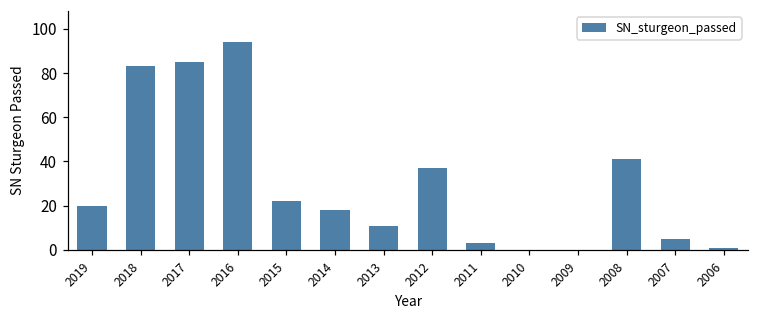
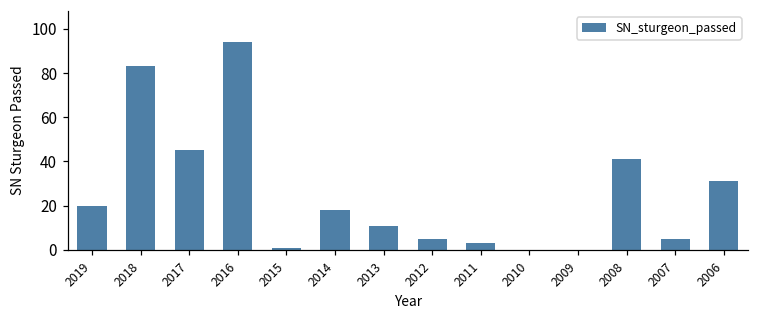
  {
    "2019": 20,
    "2018": 83,
-   "2017": 85,
+   "2017": 45,
    "2016": 94,
-   "2015": 22,
+   "2015": 1,
    "2014": 18,
    "2013": 11,
-   "2012": 37,
+   "2012": 5,
    "2011": 3,
    "2010": 0,
    "2009": 0,
    "2008": 41,
    "2007": 5,
-   "2006": 1
+   "2006": 31
  }
